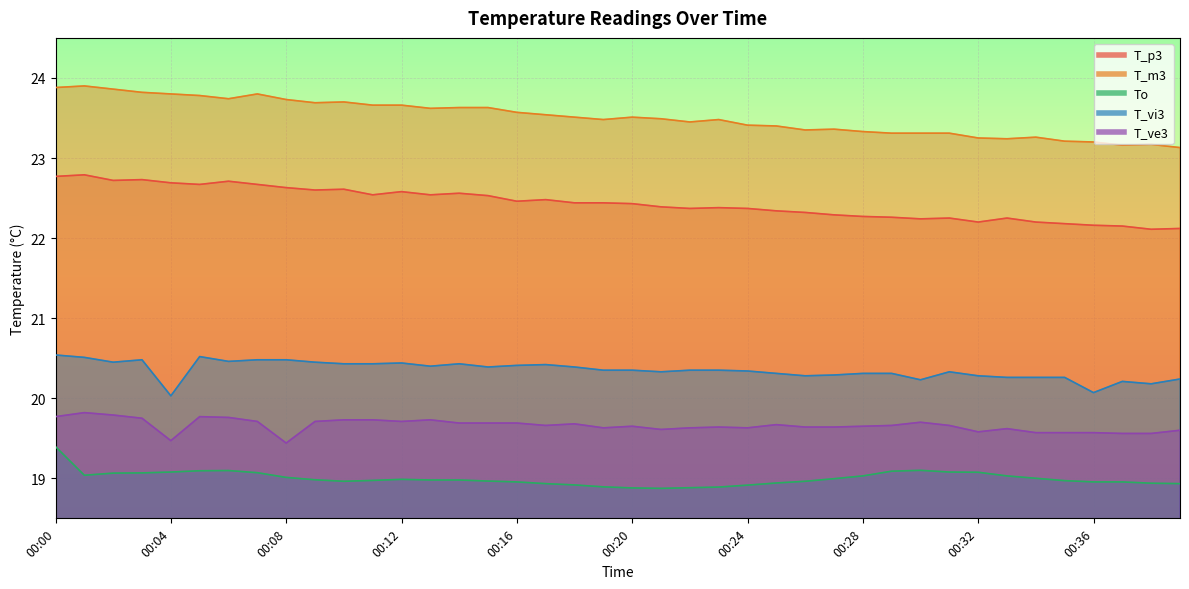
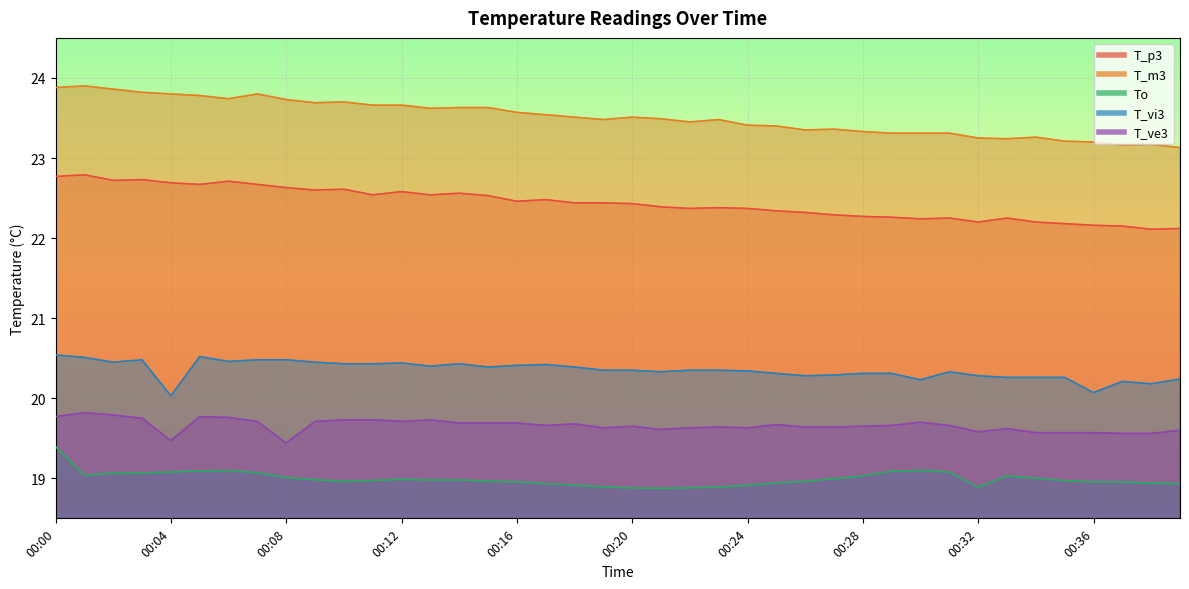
  {
    "To": {
      "00:00": 19.4,
      "00:04": 19.1,
      "00:08": 19.0,
      "00:12": 19.0,
      "00:16": 19.0,
      "00:20": 18.9,
      "00:24": 18.9,
      "00:28": 19.0,
-     "00:32": 19.1,
+     "00:32": 18.9,
      "00:36": 19.0
    },
    "T_vi3": {
      "00:00": 20.5,
      "00:04": 20.0,
      "00:08": 20.5,
      "00:12": 20.4,
      "00:16": 20.4,
      "00:20": 20.4,
      "00:24": 20.3,
      "00:28": 20.3,
      "00:32": 20.3,
      "00:36": 20.1
    },
    "T_ve3": {
      "00:00": 19.8,
      "00:04": 19.5,
      "00:08": 19.4,
      "00:12": 19.7,
      "00:16": 19.7,
      "00:20": 19.7,
      "00:24": 19.6,
      "00:28": 19.7,
      "00:32": 19.6,
      "00:36": 19.6
    }
  }
